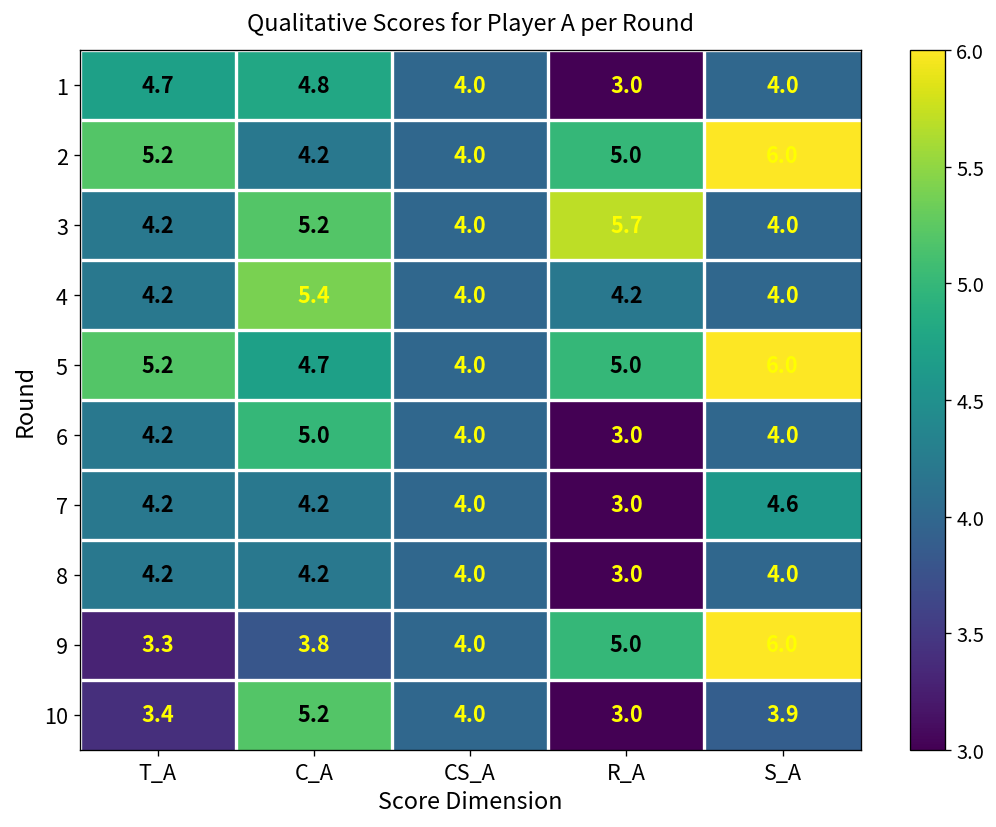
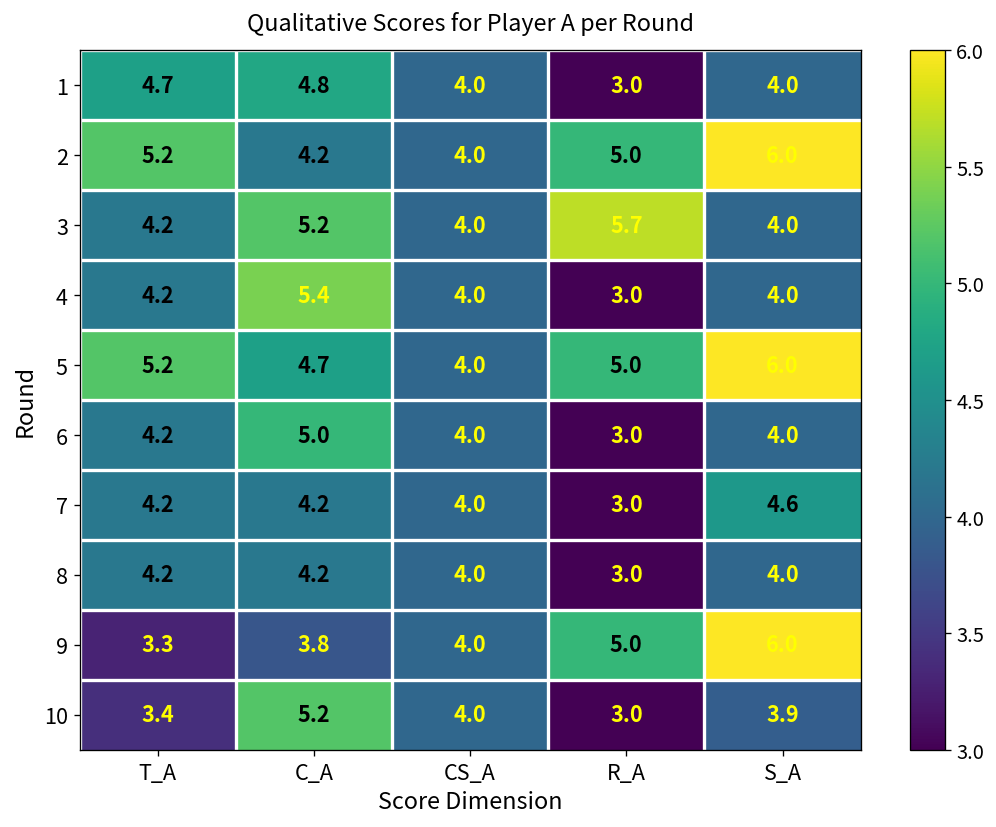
  {
    "1": {
      "T_A": 4.7,
      "C_A": 4.8,
      "CS_A": 4.0,
      "R_A": 3.0,
      "S_A": 4.0
    },
    "2": {
      "T_A": 5.2,
      "C_A": 4.2,
      "CS_A": 4.0,
      "R_A": 5.0
    },
    "3": {
      "T_A": 4.2,
      "C_A": 5.2,
      "CS_A": 4.0,
      "R_A": 5.7,
      "S_A": 4.0
    },
    "4": {
      "T_A": 4.2,
      "C_A": 5.4,
      "CS_A": 4.0,
-     "R_A": 4.2,
+     "R_A": 3.0,
      "S_A": 4.0
    },
    "5": {
      "T_A": 5.2,
      "C_A": 4.7,
      "CS_A": 4.0,
      "R_A": 5.0
    },
    "6": {
      "T_A": 4.2,
      "C_A": 5.0,
      "CS_A": 4.0,
      "R_A": 3.0,
      "S_A": 4.0
    },
    "7": {
      "T_A": 4.2,
      "C_A": 4.2,
      "CS_A": 4.0,
      "R_A": 3.0,
      "S_A": 4.6
    },
    "8": {
      "T_A": 4.2,
      "C_A": 4.2,
      "CS_A": 4.0,
      "R_A": 3.0,
      "S_A": 4.0
    },
    "9": {
      "T_A": 3.3,
      "C_A": 3.8,
      "CS_A": 4.0,
      "R_A": 5.0
    },
    "10": {
      "T_A": 3.4,
      "C_A": 5.2,
      "CS_A": 4.0,
      "R_A": 3.0,
      "S_A": 3.9
    }
  }
